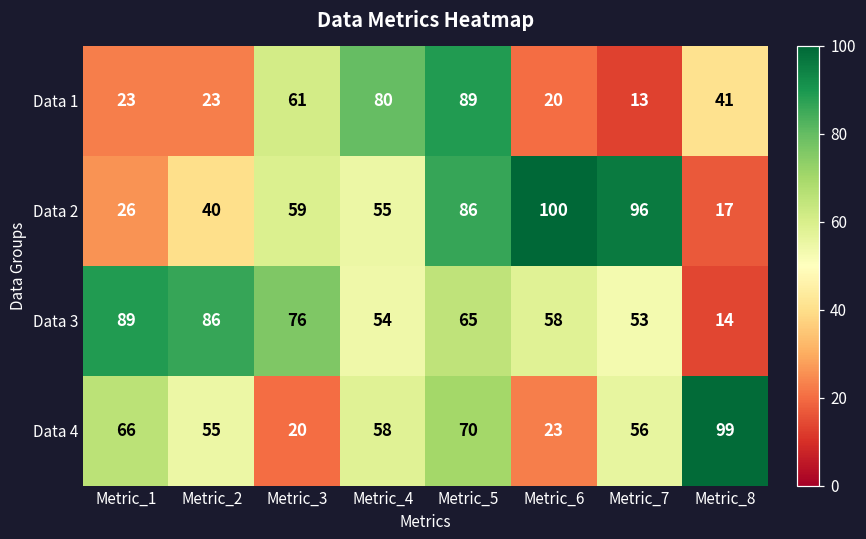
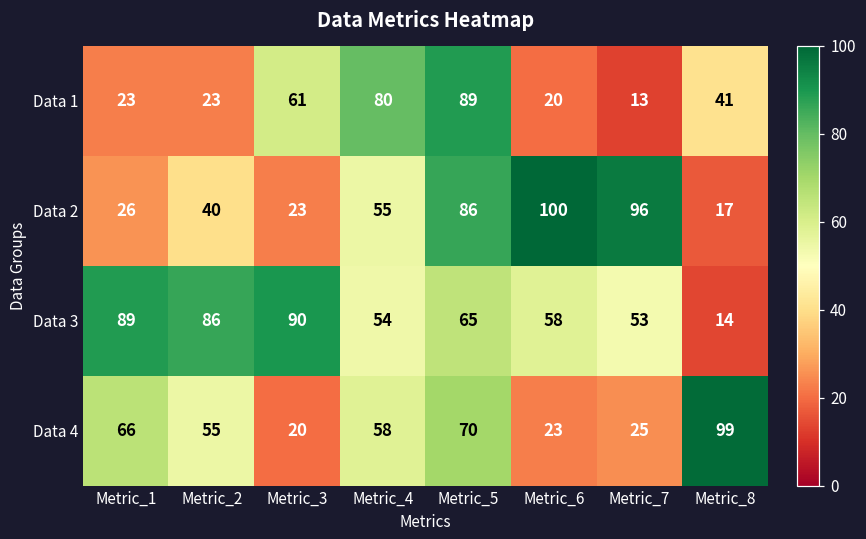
  {
    "Data 1": {
      "Metric_1": 23,
      "Metric_2": 23,
      "Metric_3": 61,
      "Metric_4": 80,
      "Metric_5": 89,
      "Metric_6": 20,
      "Metric_7": 13,
      "Metric_8": 41
    },
    "Data 2": {
      "Metric_1": 26,
      "Metric_2": 40,
-     "Metric_3": 59,
+     "Metric_3": 23,
      "Metric_4": 55,
      "Metric_5": 86,
      "Metric_6": 100,
      "Metric_7": 96,
      "Metric_8": 17
    },
    "Data 3": {
      "Metric_1": 89,
      "Metric_2": 86,
-     "Metric_3": 76,
+     "Metric_3": 90,
      "Metric_4": 54,
      "Metric_5": 65,
      "Metric_6": 58,
      "Metric_7": 53,
      "Metric_8": 14
    },
    "Data 4": {
      "Metric_1": 66,
      "Metric_2": 55,
      "Metric_3": 20,
      "Metric_4": 58,
      "Metric_5": 70,
      "Metric_6": 23,
-     "Metric_7": 56,
+     "Metric_7": 25,
      "Metric_8": 99
    }
  }
